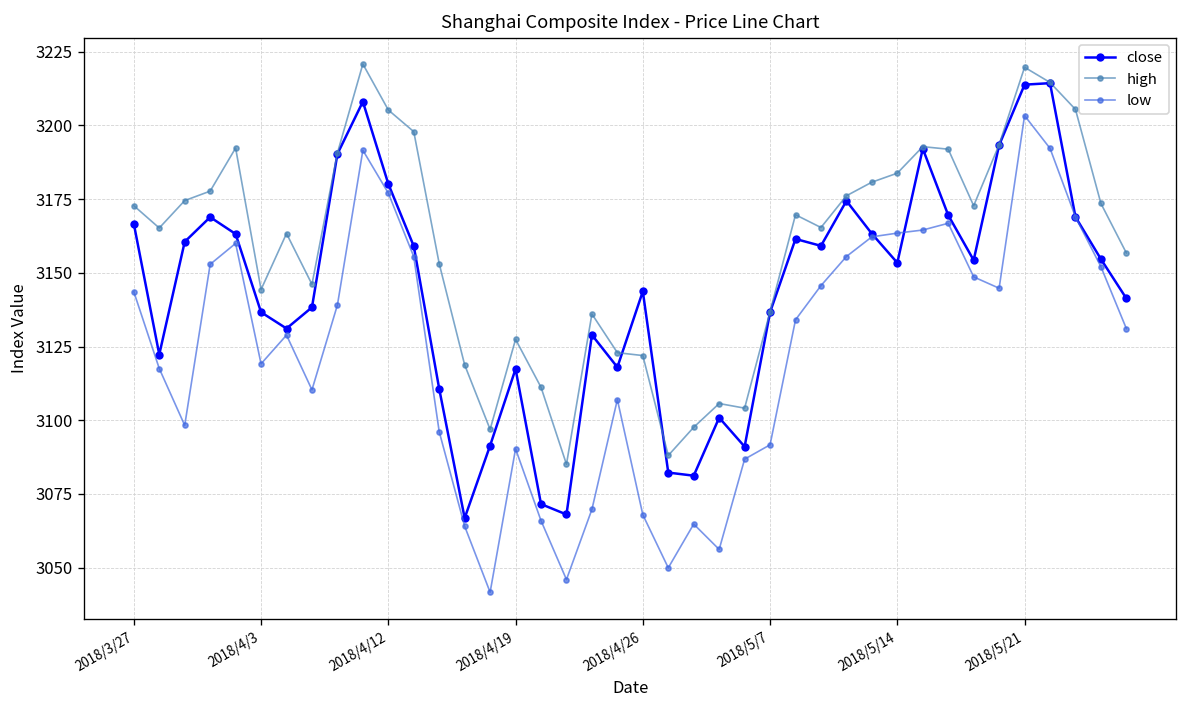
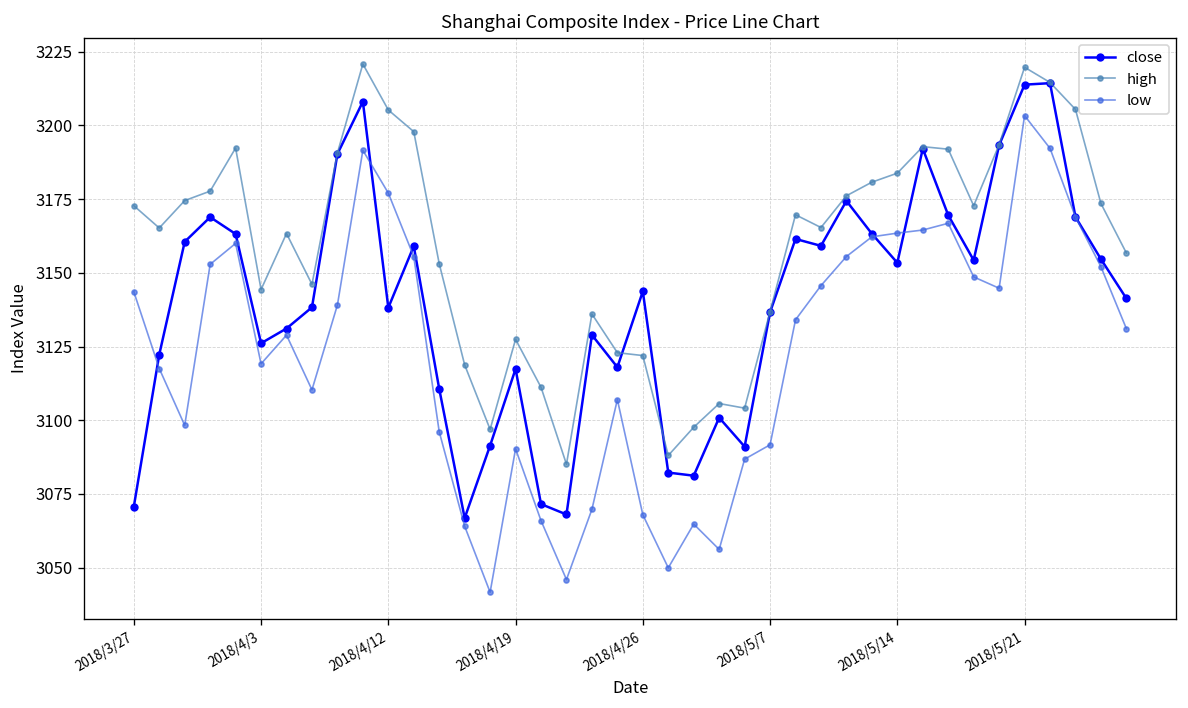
  {
    "close": {
-     "2018/3/27": 3167,
-     "2018/4/3": 3137,
-     "2018/4/12": 3180,
+     "2018/3/27": 3071,
+     "2018/4/3": 3126,
+     "2018/4/12": 3138,
      "2018/4/19": 3117,
      "2018/4/26": 3144,
      "2018/5/14": 3153,
      "2018/5/21": 3214
    }
  }
